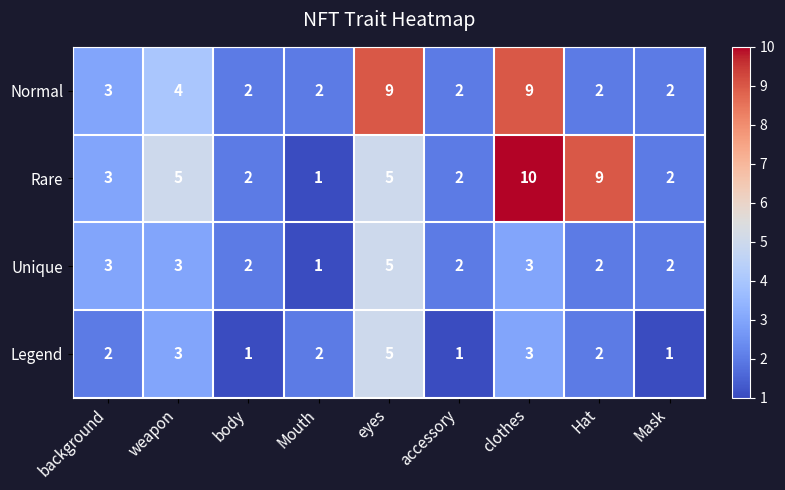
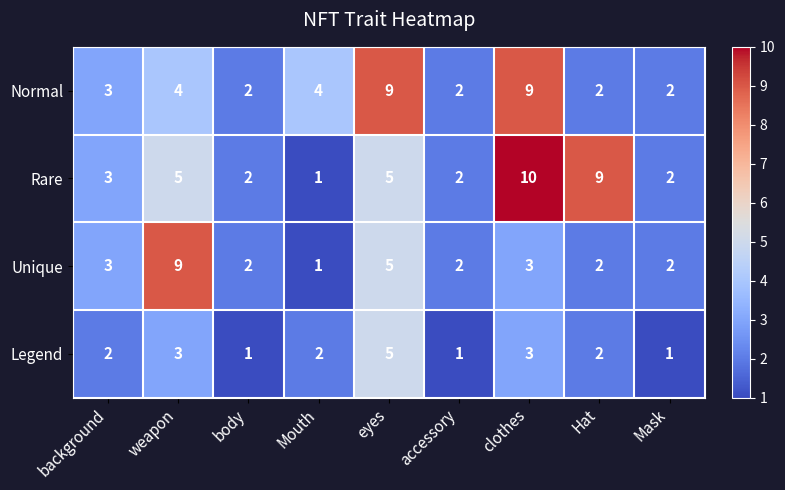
  {
    "Normal": {
      "background": 3,
      "weapon": 4,
      "body": 2,
-     "Mouth": 2,
+     "Mouth": 4,
      "eyes": 9,
      "accessory": 2,
      "clothes": 9,
      "Hat": 2,
      "Mask": 2
    },
    "Rare": {
      "background": 3,
      "weapon": 5,
      "body": 2,
      "Mouth": 1,
      "eyes": 5,
      "accessory": 2,
      "clothes": 10,
      "Hat": 9,
      "Mask": 2
    },
    "Unique": {
      "background": 3,
-     "weapon": 3,
+     "weapon": 9,
      "body": 2,
      "Mouth": 1,
      "eyes": 5,
      "accessory": 2,
      "clothes": 3,
      "Hat": 2,
      "Mask": 2
    },
    "Legend": {
      "background": 2,
      "weapon": 3,
      "body": 1,
      "Mouth": 2,
      "eyes": 5,
      "accessory": 1,
      "clothes": 3,
      "Hat": 2,
      "Mask": 1
    }
  }
